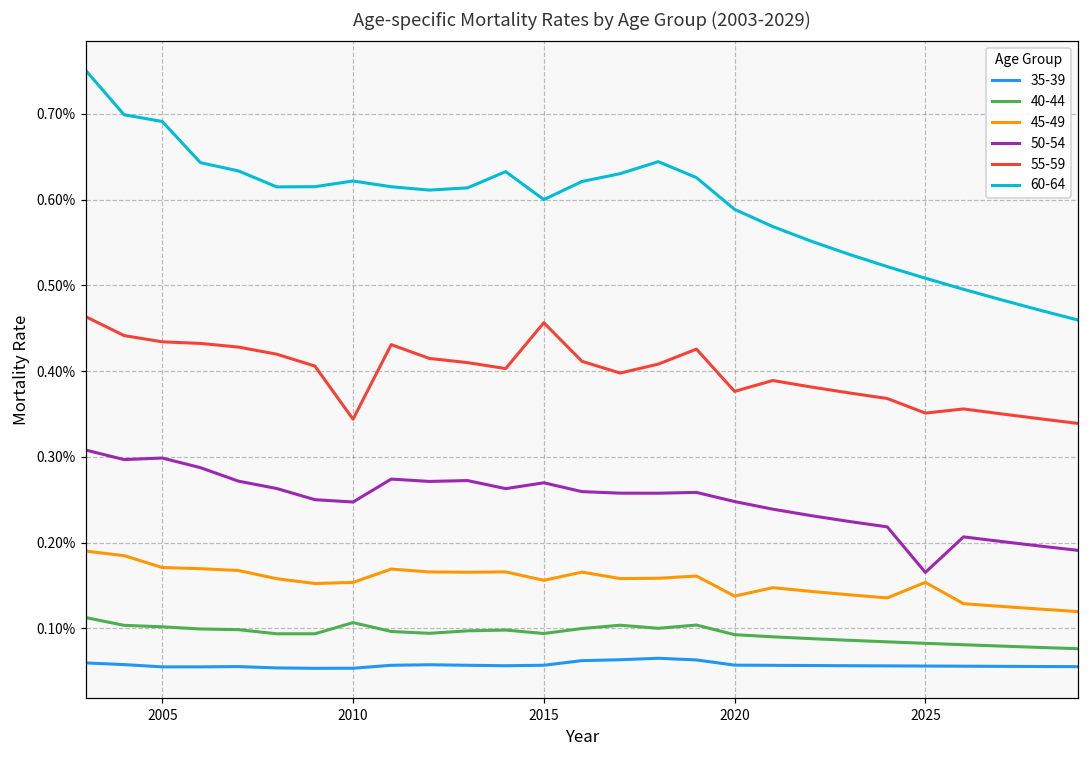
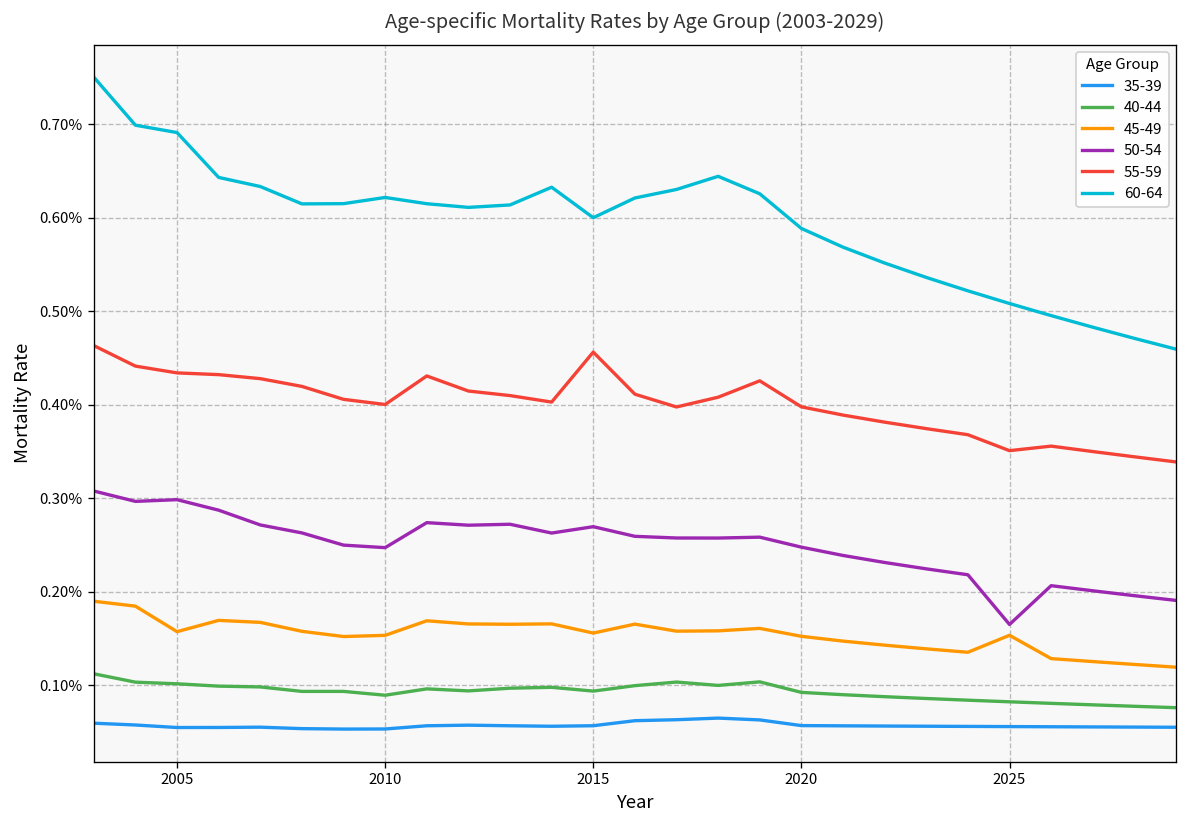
  {
    "40-44": {
      "2005": "0.10%",
-     "2010": "0.11%",
+     "2010": "0.09%",
      "2015": "0.09%",
      "2020": "0.09%",
      "2025": "0.08%"
    },
    "45-49": {
-     "2005": "0.17%",
+     "2005": "0.16%",
      "2010": "0.15%",
      "2015": "0.16%",
-     "2020": "0.14%",
+     "2020": "0.15%",
      "2025": "0.15%"
    },
    "50-54": {
      "2005": "0.30%",
      "2010": "0.25%",
      "2015": "0.27%",
      "2020": "0.25%",
      "2025": "0.17%"
    },
    "55-59": {
      "2005": "0.43%",
-     "2010": "0.34%",
+     "2010": "0.40%",
      "2015": "0.46%",
-     "2020": "0.38%",
+     "2020": "0.40%",
      "2025": "0.35%"
    }
  }
